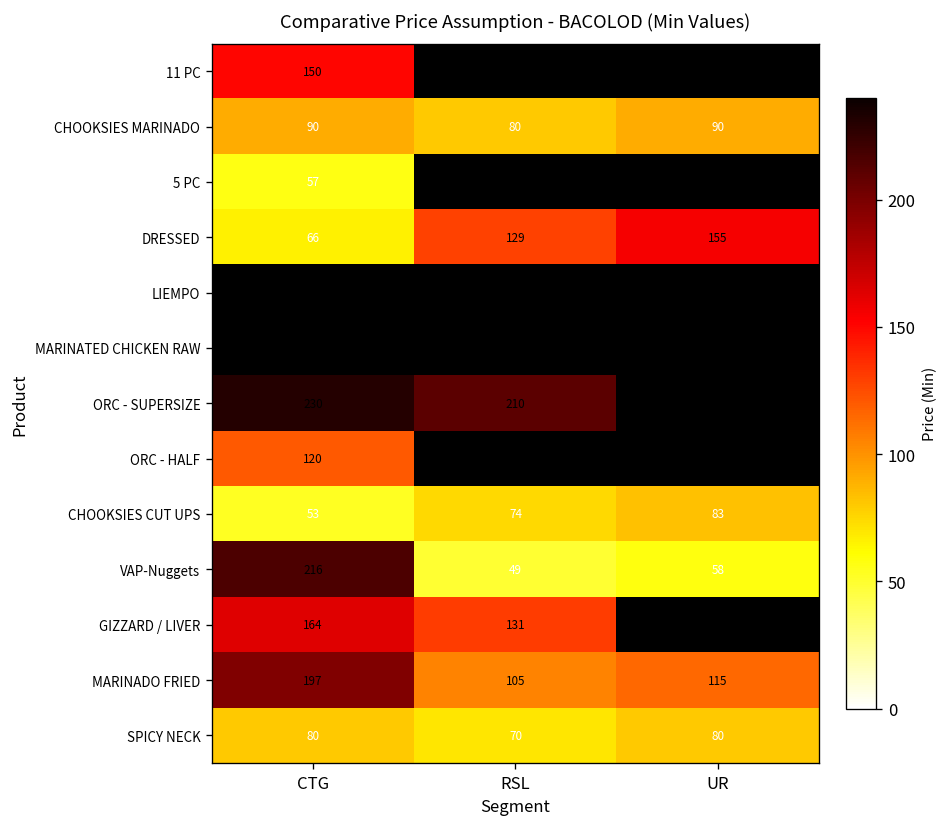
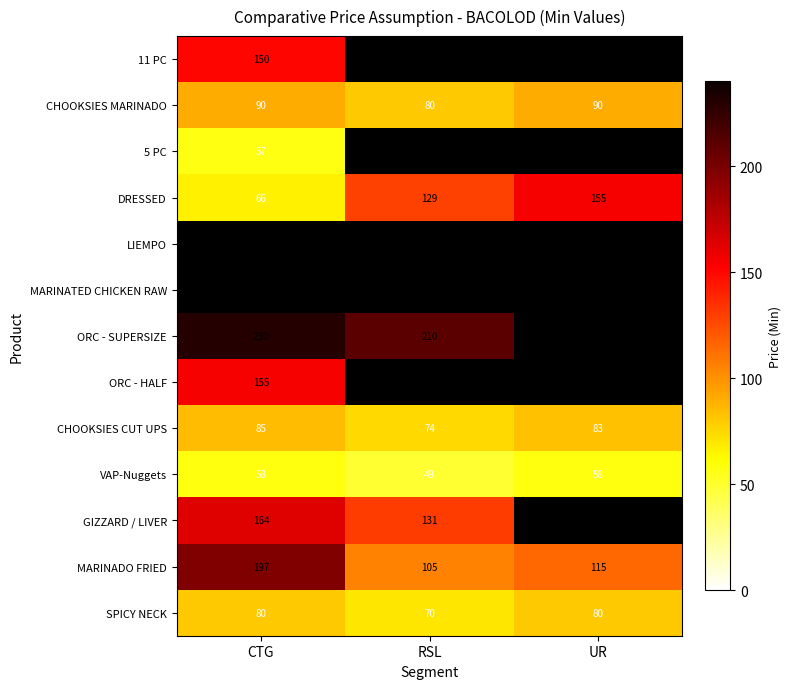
  {
    "11 PC": {
      "CTG": 150
    },
    "CHOOKSIES MARINADO": {
      "CTG": 90,
      "RSL": 80,
      "UR": 90
    },
    "5 PC": {
      "CTG": 57
    },
    "DRESSED": {
      "CTG": 66,
      "RSL": 129,
      "UR": 155
    },
    "ORC - SUPERSIZE": {
      "RSL": 210
    },
    "ORC - HALF": {
-     "CTG": 120
+     "CTG": 155
    },
    "CHOOKSIES CUT UPS": {
-     "CTG": 53,
+     "CTG": 85,
      "RSL": 74,
      "UR": 83
    },
    "VAP-Nuggets": {
-     "CTG": 216,
+     "CTG": 58,
      "RSL": 49,
      "UR": 58
    },
    "GIZZARD / LIVER": {
      "CTG": 164,
      "RSL": 131
    },
    "MARINADO FRIED": {
      "CTG": 197,
      "RSL": 105,
      "UR": 115
    },
    "SPICY NECK": {
      "CTG": 80,
      "RSL": 70,
      "UR": 80
    }
  }
